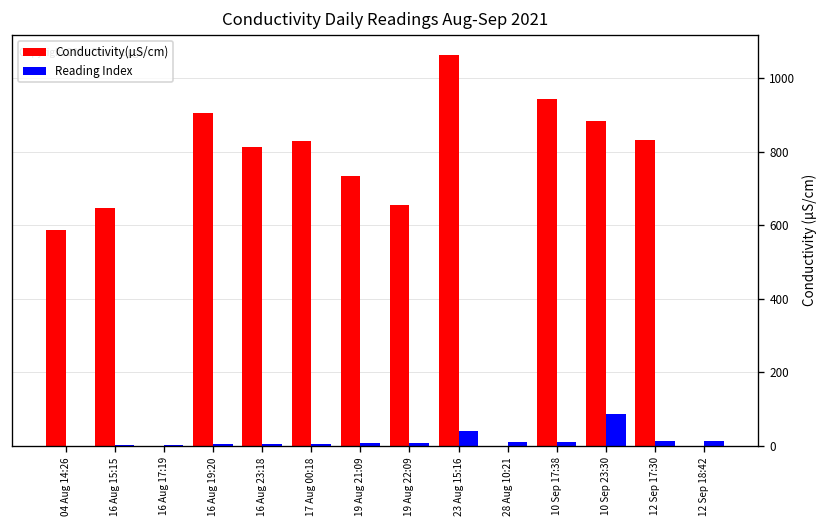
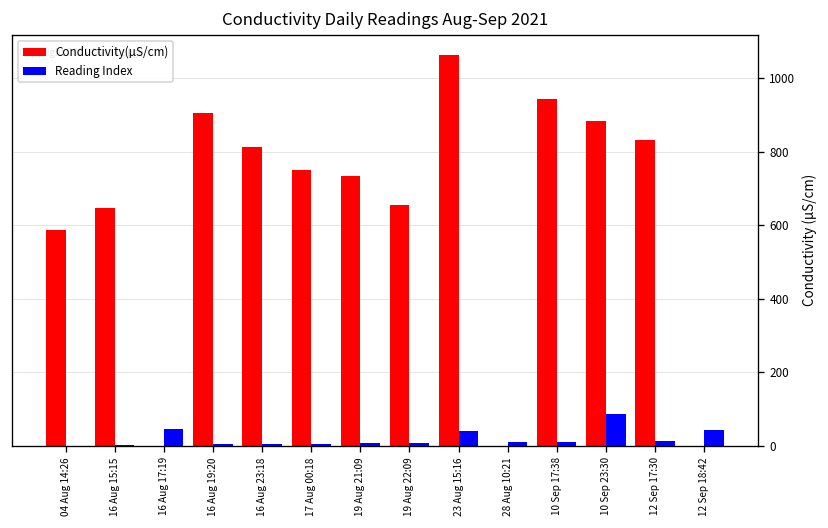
  {
    "Conductivity(µS/cm)": {
      "04 Aug 14:26": 590,
      "16 Aug 15:15": 650,
      "16 Aug 17:19": 0,
      "16 Aug 19:20": 910,
      "16 Aug 23:18": 810,
-     "17 Aug 00:18": 830,
+     "17 Aug 00:18": 750,
      "19 Aug 21:09": 730,
      "19 Aug 22:09": 660,
      "23 Aug 15:16": 1060,
      "28 Aug 10:21": 0,
      "10 Sep 17:38": 940,
      "10 Sep 23:30": 880,
      "12 Sep 17:30": 830,
      "12 Sep 18:42": 0
    },
    "Reading Index": {
      "04 Aug 14:26": 0,
-     "16 Aug 17:19": 0,
+     "16 Aug 17:19": 50,
      "23 Aug 15:16": 40,
      "28 Aug 10:21": 10,
      "10 Sep 17:38": 10,
      "10 Sep 23:30": 90,
      "12 Sep 17:30": 10,
-     "12 Sep 18:42": 10
+     "12 Sep 18:42": 40
    }
  }
